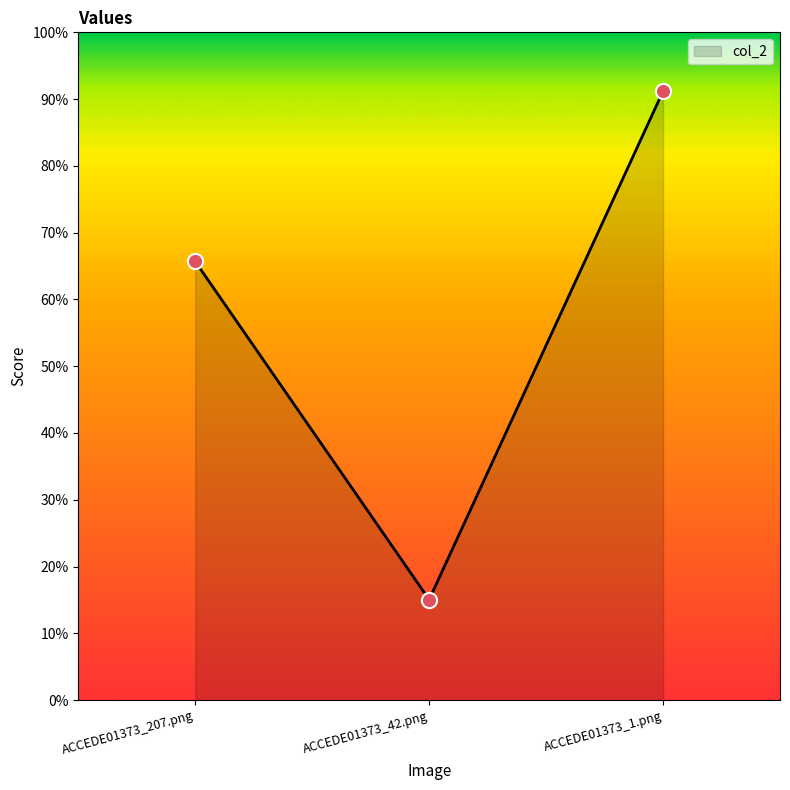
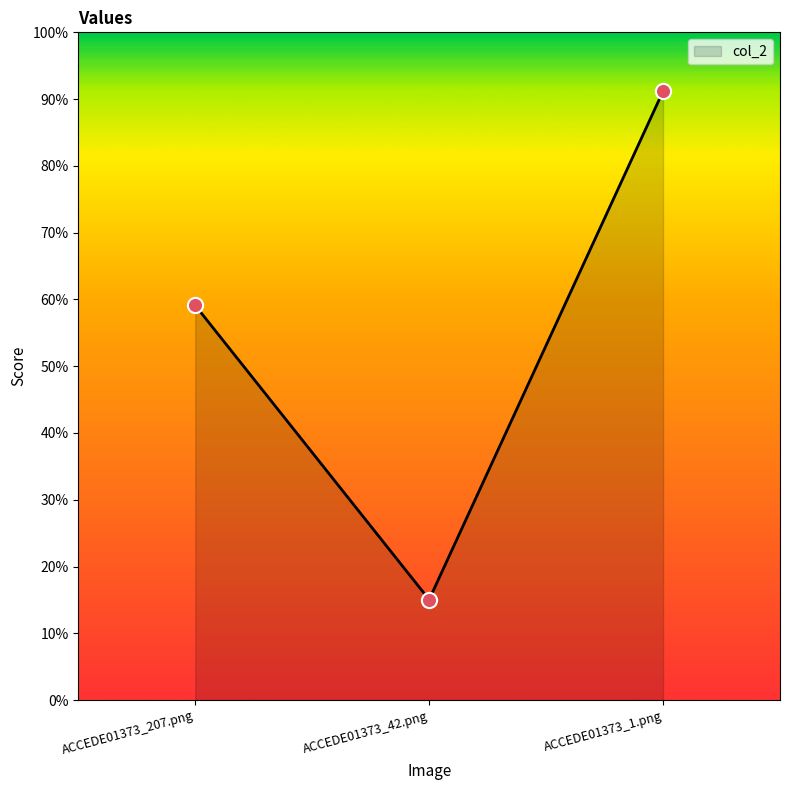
  {
-   "ACCEDE01373_207.png": "66%",
+   "ACCEDE01373_207.png": "59%",
    "ACCEDE01373_42.png": "15%",
    "ACCEDE01373_1.png": "91%"
  }
